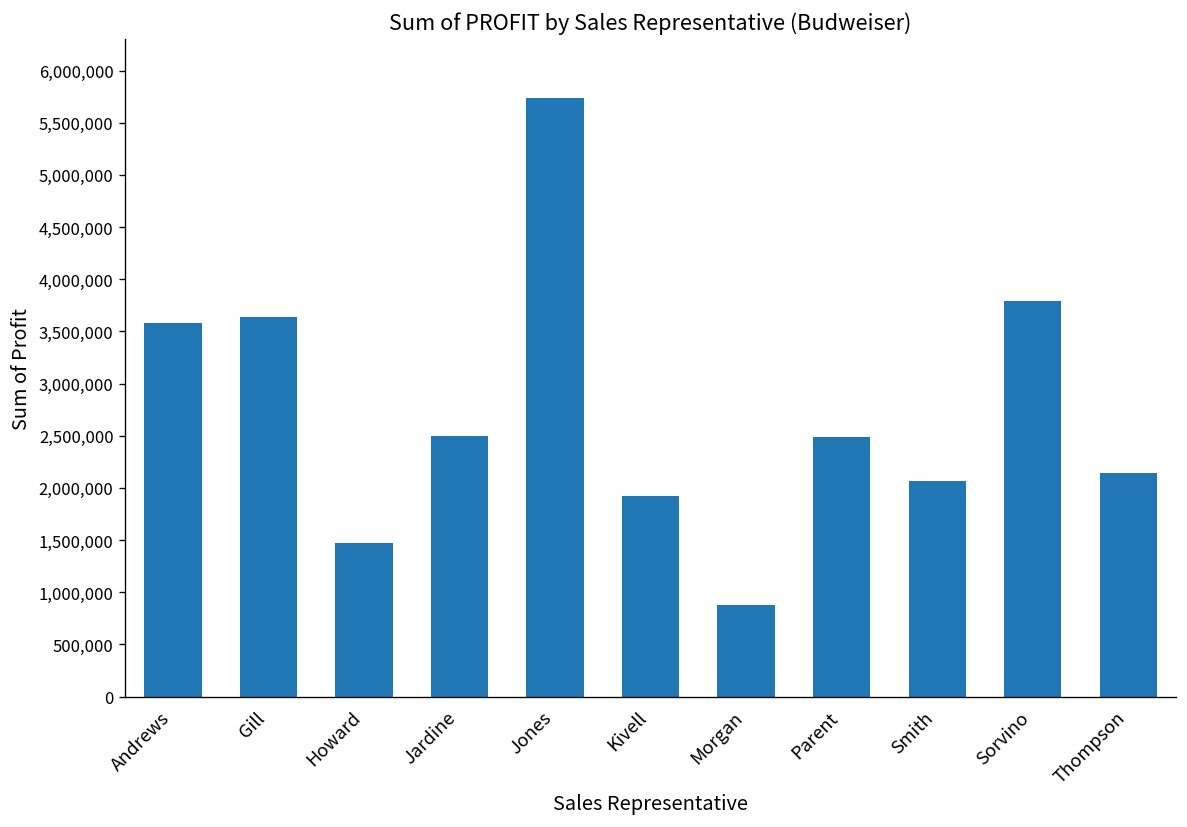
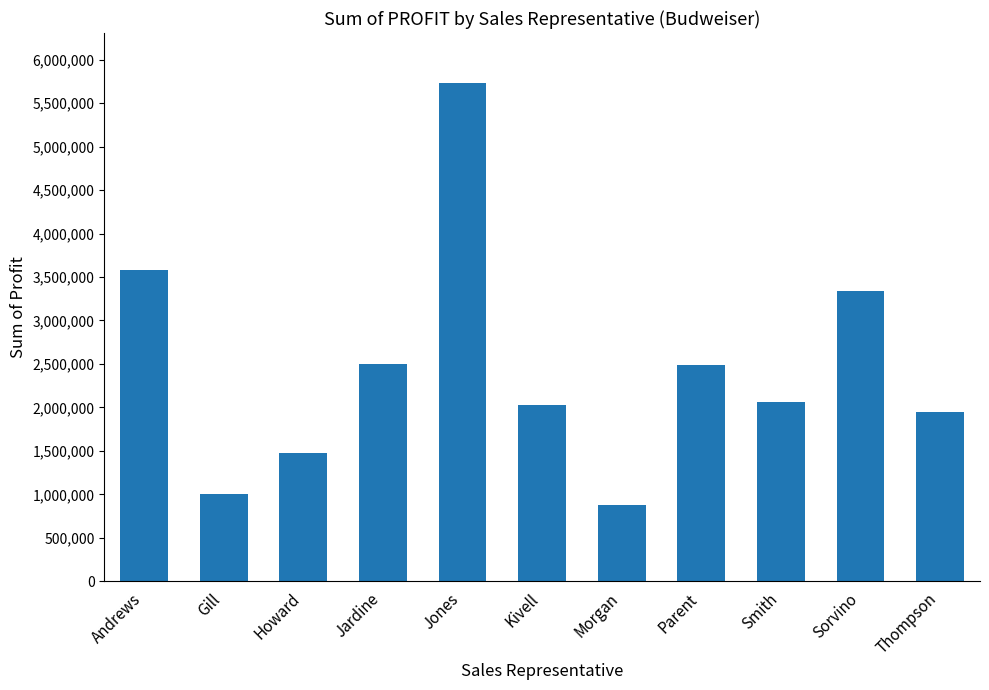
  {
    "Andrews": "3,600,000",
-   "Gill": "3,600,000",
+   "Gill": "1,000,000",
    "Howard": "1,500,000",
    "Jardine": "2,500,000",
    "Jones": "5,700,000",
-   "Kivell": "1,900,000",
+   "Kivell": "2,000,000",
    "Morgan": "900,000",
    "Parent": "2,500,000",
    "Smith": "2,100,000",
-   "Sorvino": "3,800,000",
-   "Thompson": "2,100,000"
+   "Sorvino": "3,300,000",
+   "Thompson": "2,000,000"
  }
